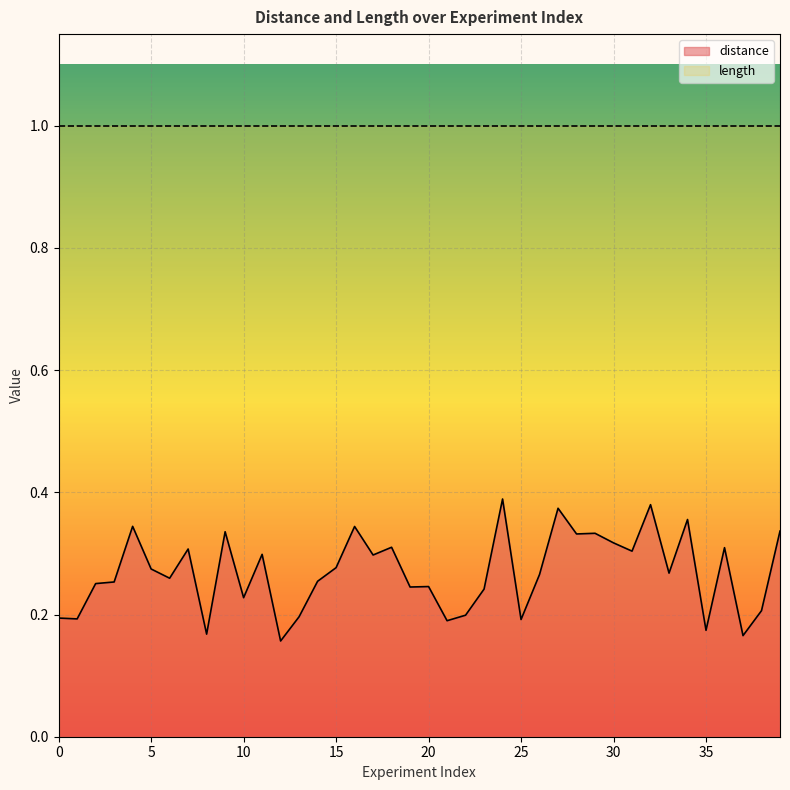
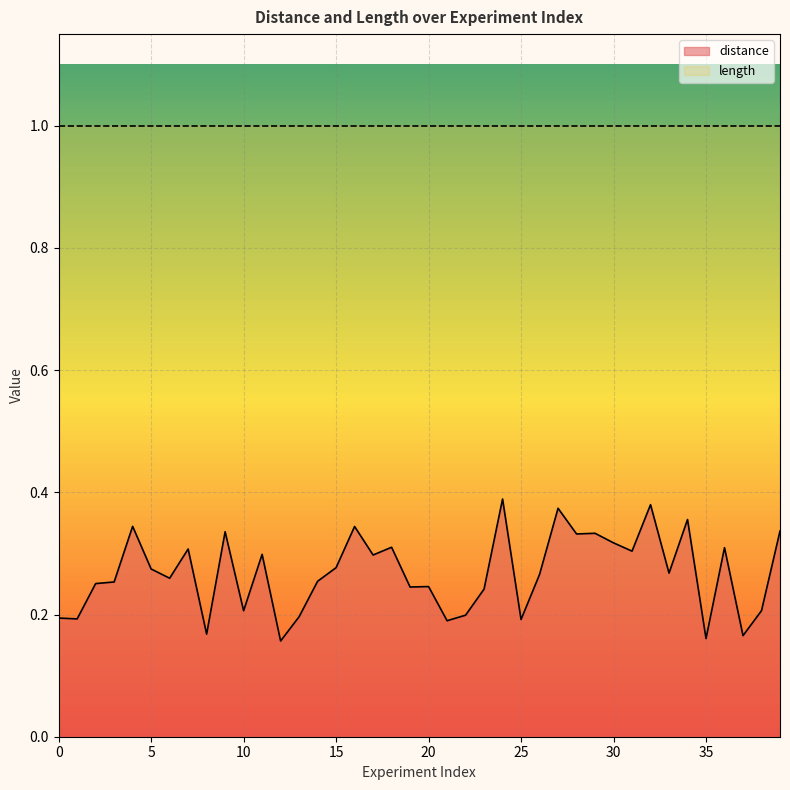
  {
    "distance": {
      "0": 0.19,
      "5": 0.27,
-     "10": 0.23,
+     "10": 0.21,
      "15": 0.28,
      "20": 0.25,
      "25": 0.19,
      "30": 0.32,
-     "35": 0.17
+     "35": 0.16
    },
    "length": {
      "0": 1.00,
      "5": 1.00,
      "10": 1.00,
      "15": 1.00,
      "20": 1.00,
      "25": 1.00,
      "30": 1.00,
      "35": 1.00
    }
  }
